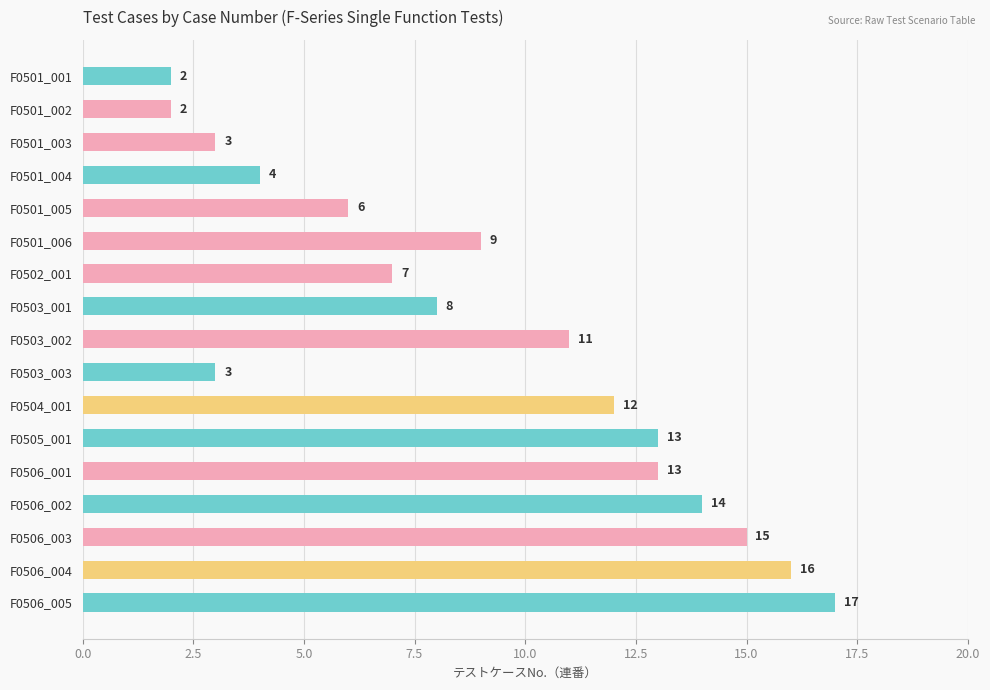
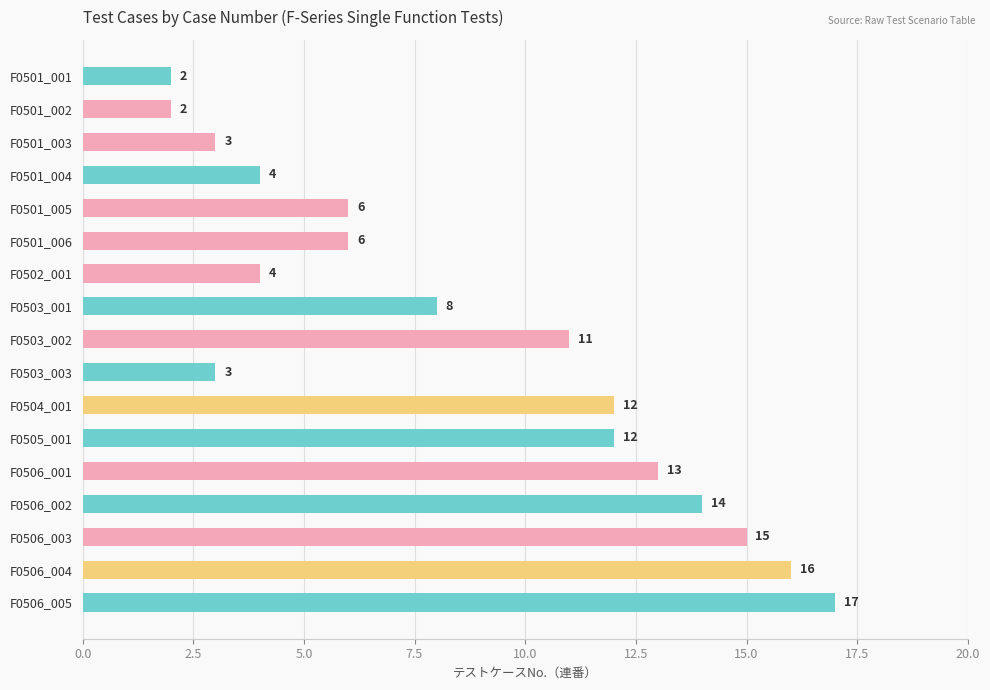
  {
    "F0501_001": 2,
    "F0501_002": 2,
    "F0501_003": 3,
    "F0501_004": 4,
    "F0501_005": 6,
-   "F0501_006": 9,
-   "F0502_001": 7,
+   "F0501_006": 6,
+   "F0502_001": 4,
    "F0503_001": 8,
    "F0503_002": 11,
    "F0503_003": 3,
    "F0504_001": 12,
-   "F0505_001": 13,
+   "F0505_001": 12,
    "F0506_001": 13,
    "F0506_002": 14,
    "F0506_003": 15,
    "F0506_004": 16,
    "F0506_005": 17
  }
